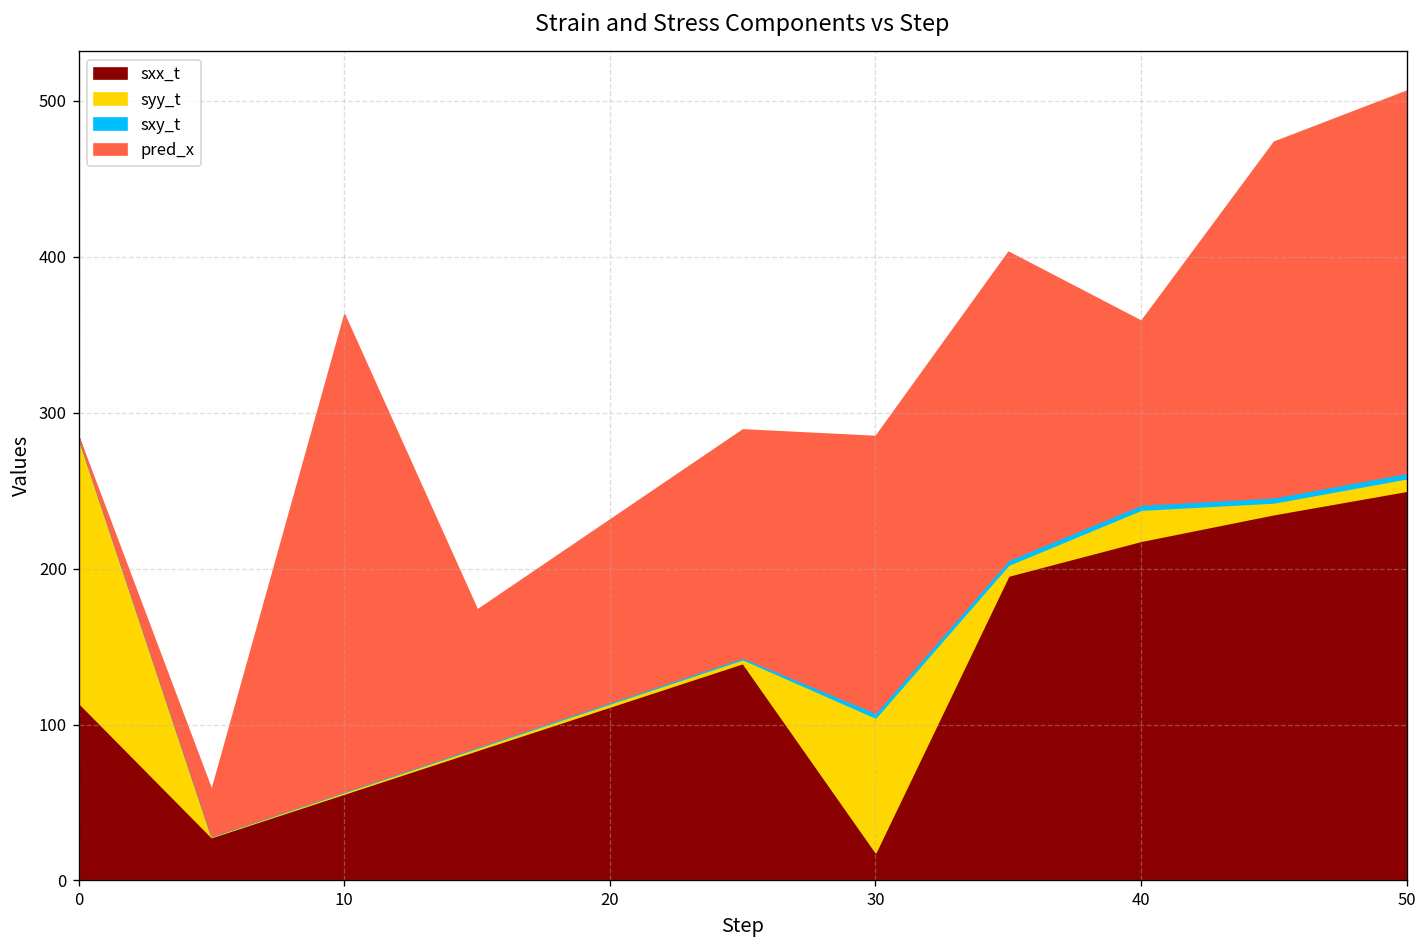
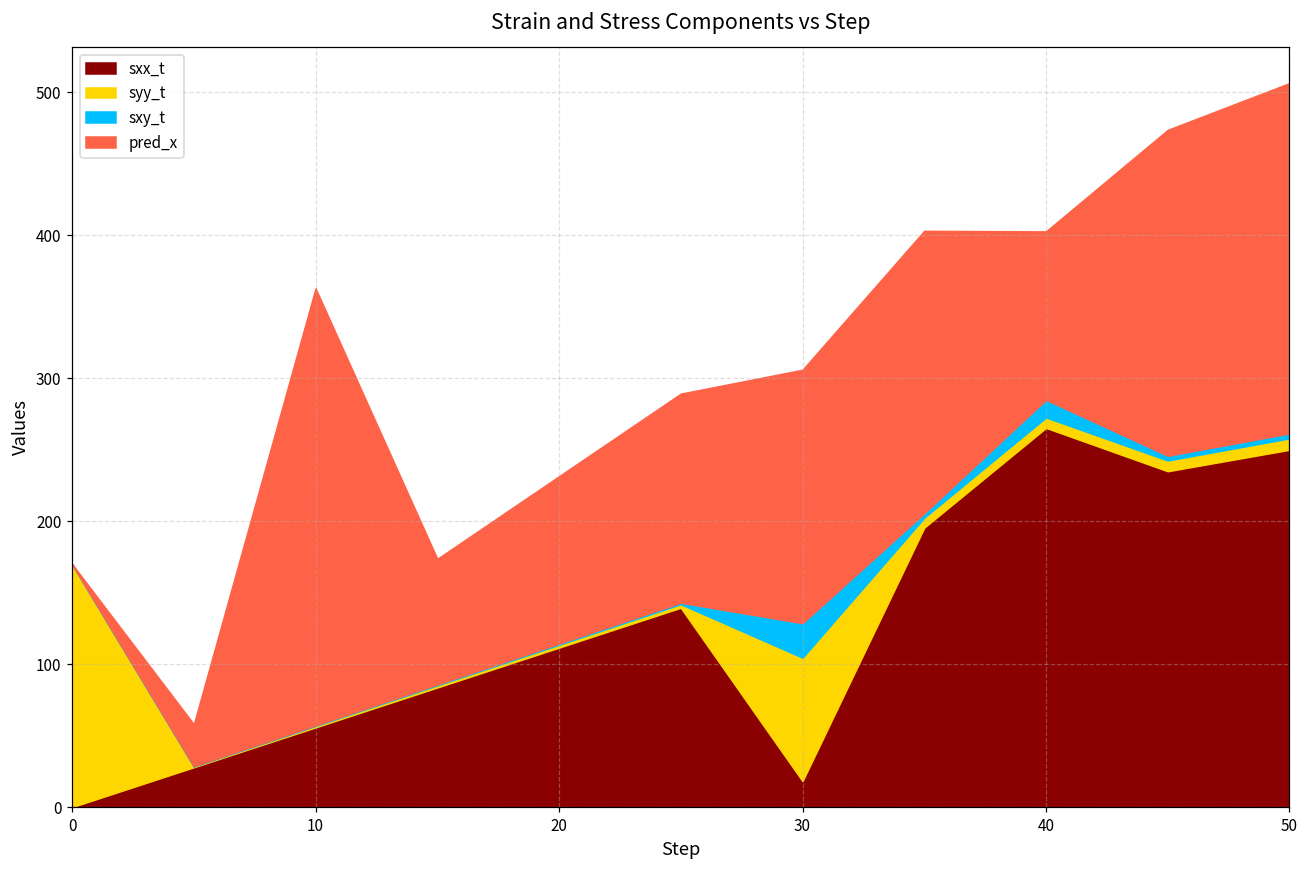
  {
    "sxx_t": {
-     "0": 114,
-     "40": 218
+     "0": 0,
+     "40": 265
    },
    "syy_t": {
-     "40": 20
+     "40": 7
    },
    "sxy_t": {
-     "30": 3,
-     "40": 3
+     "30": 24,
+     "40": 12
    },
    "pred_x": {
      "10": 306,
      "20": 117,
      "30": 177,
      "40": 118,
      "50": 245
    }
  }
